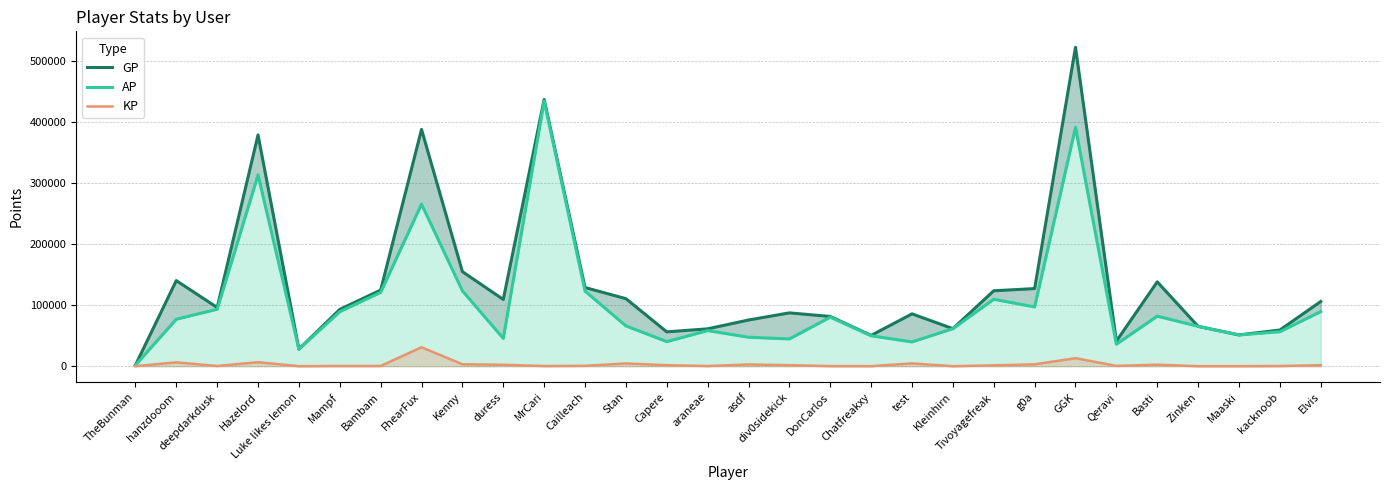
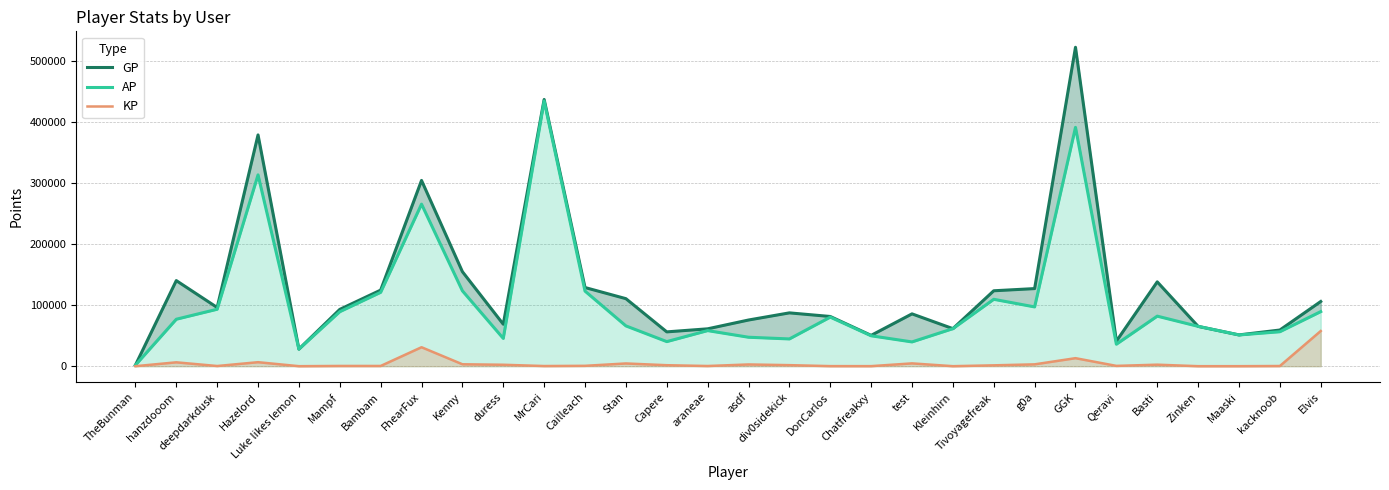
  {
    "GP": {
      "hanzdooom": 140000,
      "Hazelord": 380000,
-     "FhearFux": 390000,
+     "FhearFux": 300000,
      "Kenny": 150000,
-     "duress": 110000,
+     "duress": 70000,
      "Cailleach": 130000,
      "Stan": 110000,
      "Capere": 60000,
      "asdf": 80000,
      "div0sidekick": 90000,
      "test": 90000,
      "Tivoyagefreak": 120000,
      "g0a": 130000,
      "GGK": 520000,
      "Qeravi": 40000,
      "Basti": 140000,
      "Elvis": 110000
    },
    "AP": {
      "hanzdooom": 80000,
      "Hazelord": 310000,
      "FhearFux": 270000,
      "Kenny": 120000,
      "duress": 50000,
      "Cailleach": 120000,
      "Stan": 70000,
      "Capere": 40000,
      "asdf": 50000,
      "div0sidekick": 40000,
      "test": 40000,
      "Tivoyagefreak": 110000,
      "g0a": 100000,
      "GGK": 390000,
      "Qeravi": 40000,
      "Basti": 80000,
      "Elvis": 90000
    },
    "KP": {
      "hanzdooom": 10000,
      "deepdarkdusk": 0,
      "Hazelord": 10000,
      "Luke likes lemon": 0,
      "Mampf": 0,
      "Bambam": 0,
      "FhearFux": 30000,
      "Kenny": 0,
      "duress": 0,
      "MrCari": 0,
      "Cailleach": 0,
      "Stan": 0,
      "Capere": 0,
      "araneae": 0,
      "asdf": 0,
      "div0sidekick": 0,
      "DonCarlos": 0,
      "Chatfreakxy": 0,
      "test": 0,
      "Kleinhirn": 0,
      "Tivoyagefreak": 0,
      "g0a": 0,
      "GGK": 10000,
      "Qeravi": 0,
      "Basti": 0,
      "Zinken": 0,
      "Maaski": 0,
      "kacknoob": 0,
-     "Elvis": 0
+     "Elvis": 60000
    }
  }
